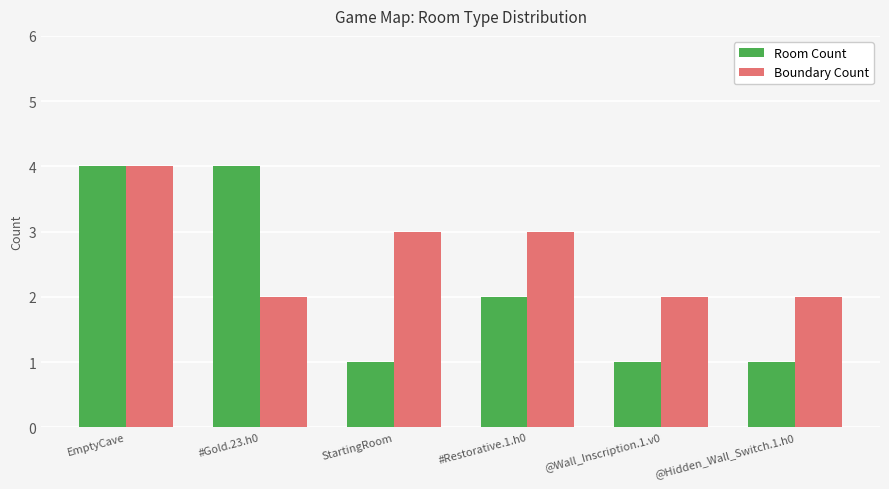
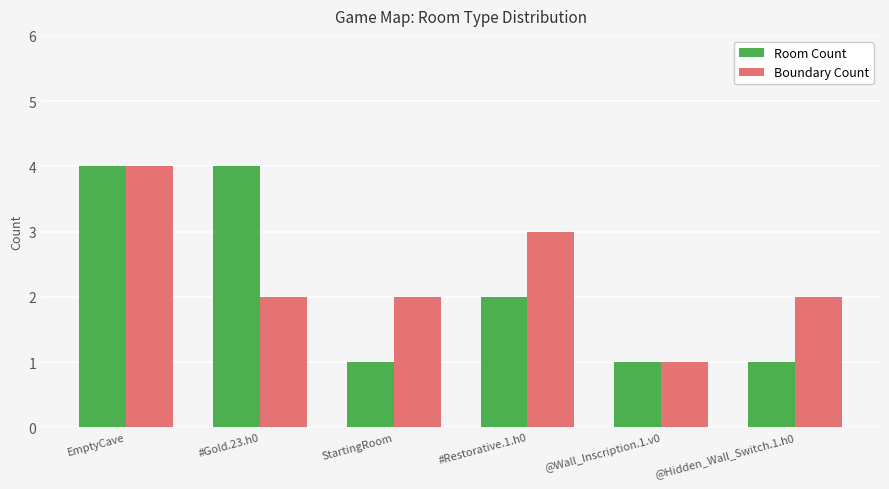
  {
    "Room Count": {
      "EmptyCave": 4,
      "#Gold.23.h0": 4,
      "StartingRoom": 1,
      "#Restorative.1.h0": 2,
      "@Wall_Inscription.1.v0": 1,
      "@Hidden_Wall_Switch.1.h0": 1
    },
    "Boundary Count": {
      "EmptyCave": 4,
      "#Gold.23.h0": 2,
-     "StartingRoom": 3,
+     "StartingRoom": 2,
      "#Restorative.1.h0": 3,
-     "@Wall_Inscription.1.v0": 2,
+     "@Wall_Inscription.1.v0": 1,
      "@Hidden_Wall_Switch.1.h0": 2
    }
  }
